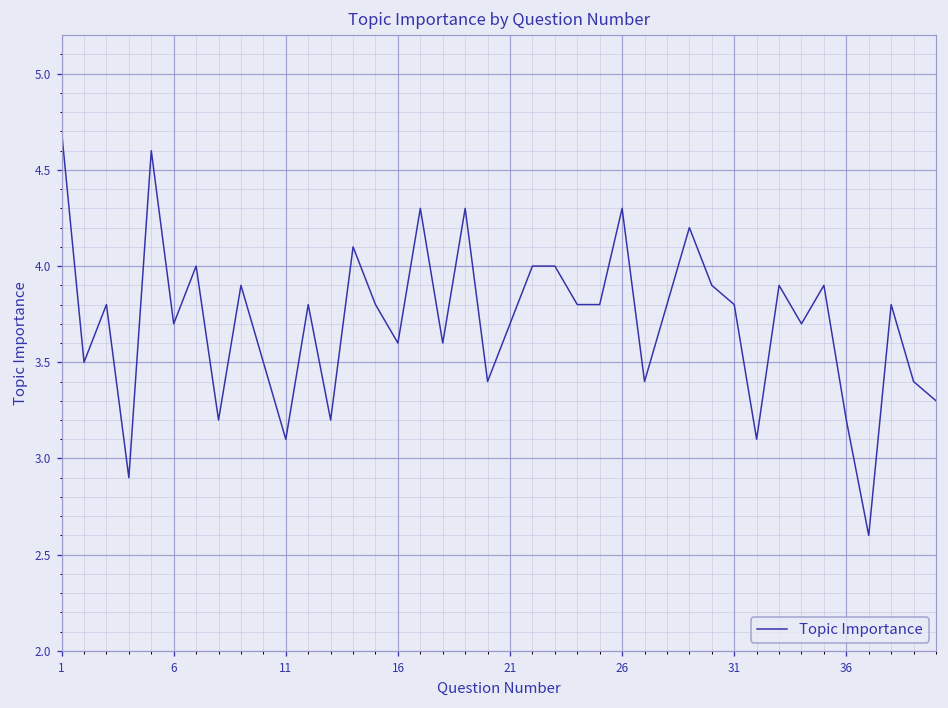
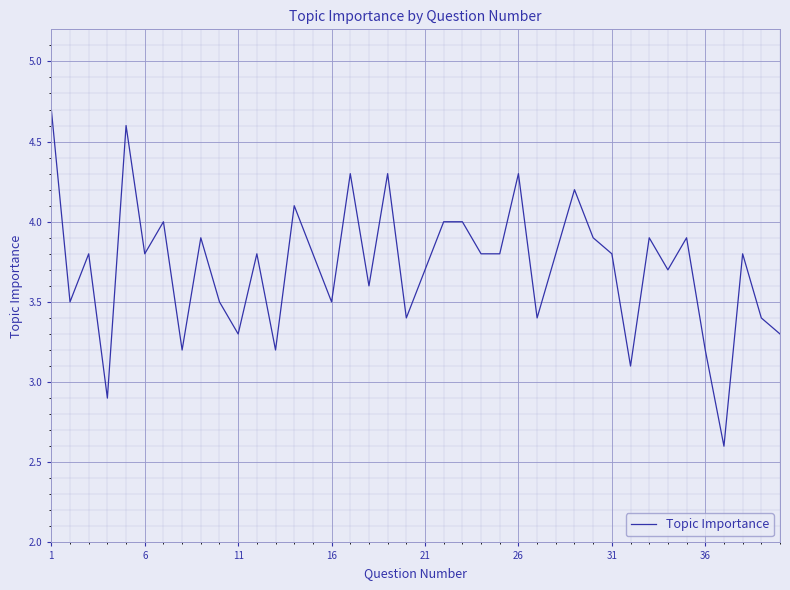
  {
    "1": 4.7,
-   "6": 3.7,
-   "11": 3.1,
-   "16": 3.6,
+   "6": 3.8,
+   "11": 3.3,
+   "16": 3.5,
    "21": 3.7,
    "26": 4.3,
    "31": 3.8,
    "36": 3.2
  }
